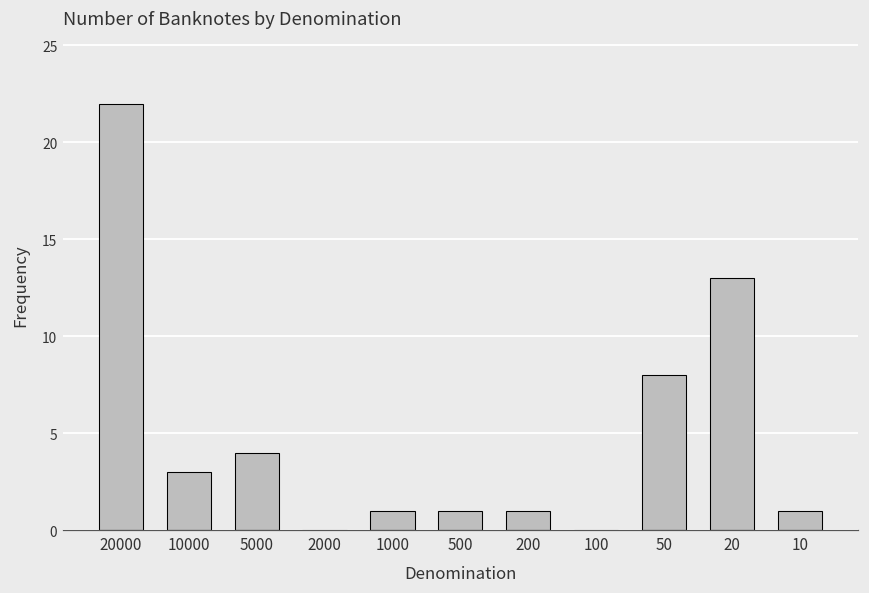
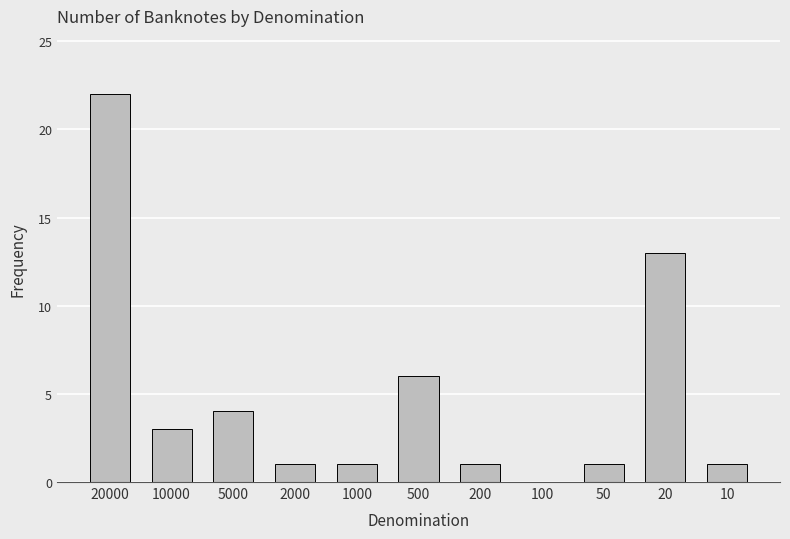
  {
    "20000": 22,
    "10000": 3,
    "5000": 4,
-   "2000": 0,
+   "2000": 1,
    "1000": 1,
-   "500": 1,
+   "500": 6,
    "200": 1,
    "100": 0,
-   "50": 8,
+   "50": 1,
    "20": 13,
    "10": 1
  }
